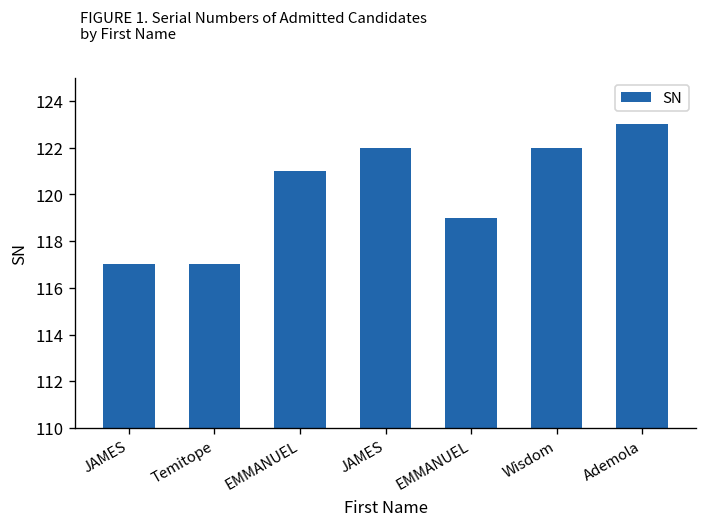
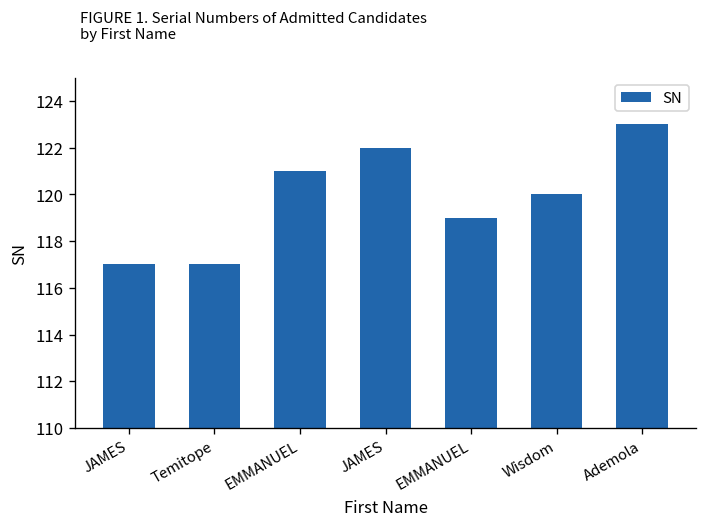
  {
    "Temitope": 117,
-   "Wisdom": 122,
+   "Wisdom": 120,
    "Ademola": 123
  }
